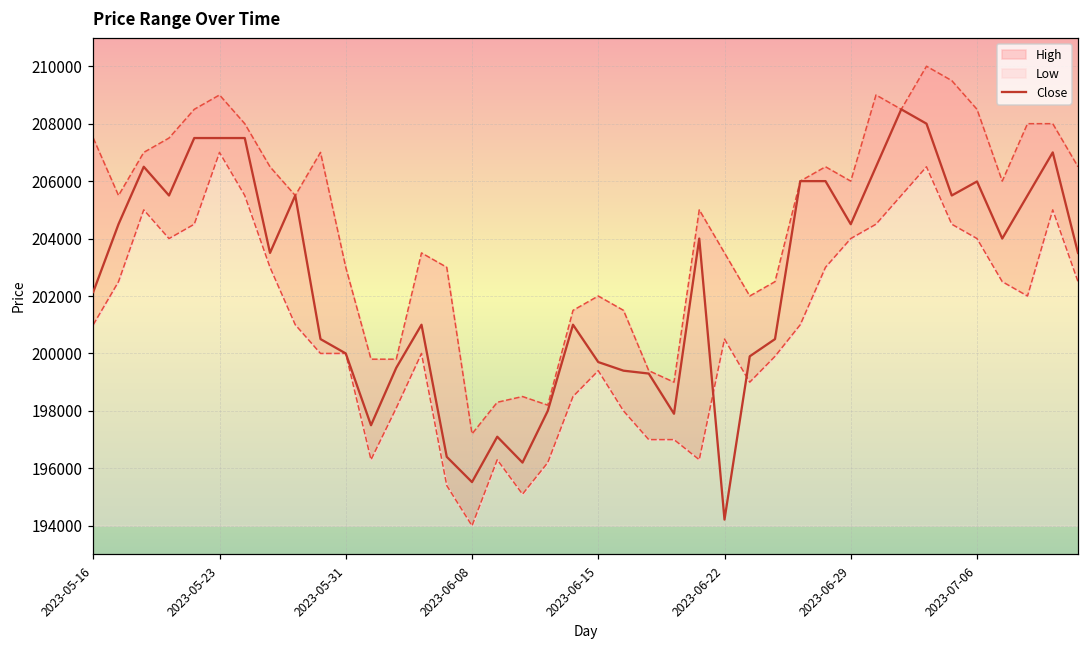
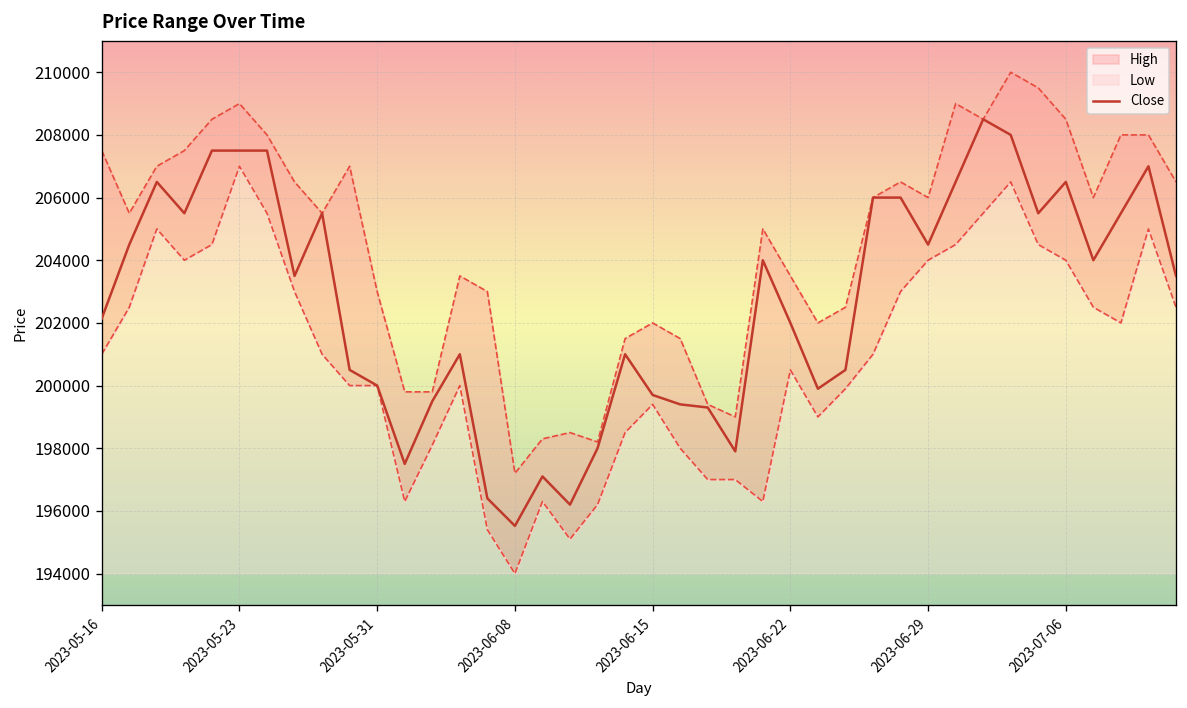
  {
    "Close": {
      "2023-05-16": 202100,
      "2023-05-23": 207500,
      "2023-06-08": 195500,
      "2023-06-15": 199700,
-     "2023-06-22": 194200,
+     "2023-06-22": 202000,
      "2023-06-29": 204500,
-     "2023-07-06": 206000
+     "2023-07-06": 206500
    }
  }
